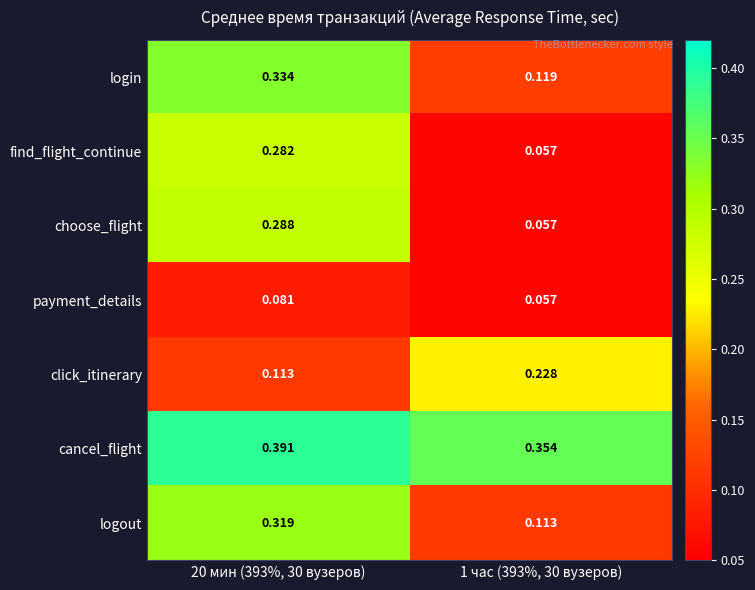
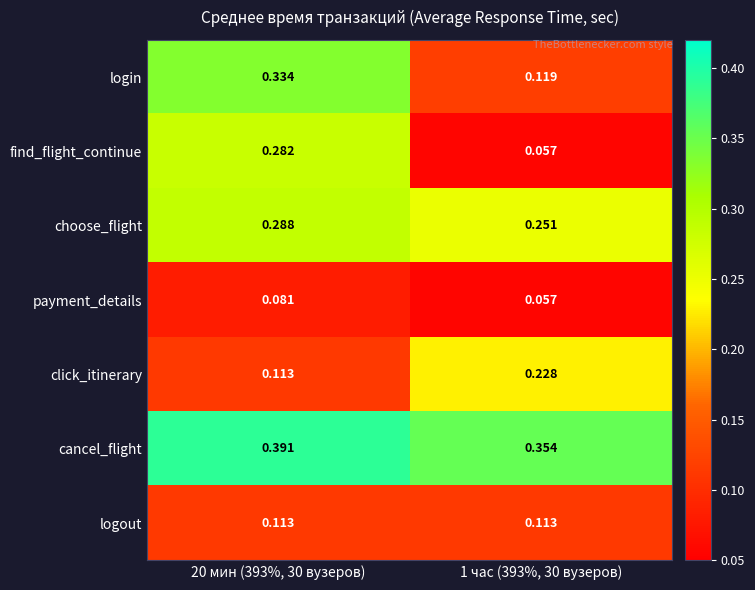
  {
    "login": {
      "20 мин (393%, 30 вузеров)": 0.334
    },
    "find_flight_continue": {
      "20 мин (393%, 30 вузеров)": 0.282,
      "1 час (393%, 30 вузеров)": 0.057
    },
    "choose_flight": {
      "20 мин (393%, 30 вузеров)": 0.288,
-     "1 час (393%, 30 вузеров)": 0.057
+     "1 час (393%, 30 вузеров)": 0.251
    },
    "payment_details": {
      "20 мин (393%, 30 вузеров)": 0.081,
      "1 час (393%, 30 вузеров)": 0.057
    },
    "click_itinerary": {
      "20 мин (393%, 30 вузеров)": 0.113,
      "1 час (393%, 30 вузеров)": 0.228
    },
    "cancel_flight": {
      "20 мин (393%, 30 вузеров)": 0.391,
      "1 час (393%, 30 вузеров)": 0.354
    },
    "logout": {
-     "20 мин (393%, 30 вузеров)": 0.319,
+     "20 мин (393%, 30 вузеров)": 0.113,
      "1 час (393%, 30 вузеров)": 0.113
    }
  }
